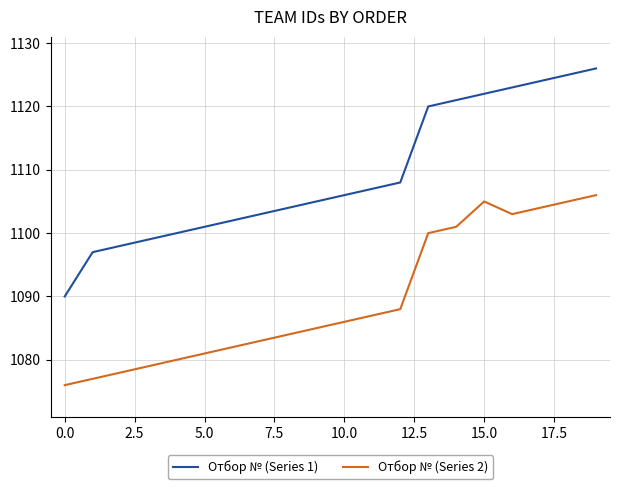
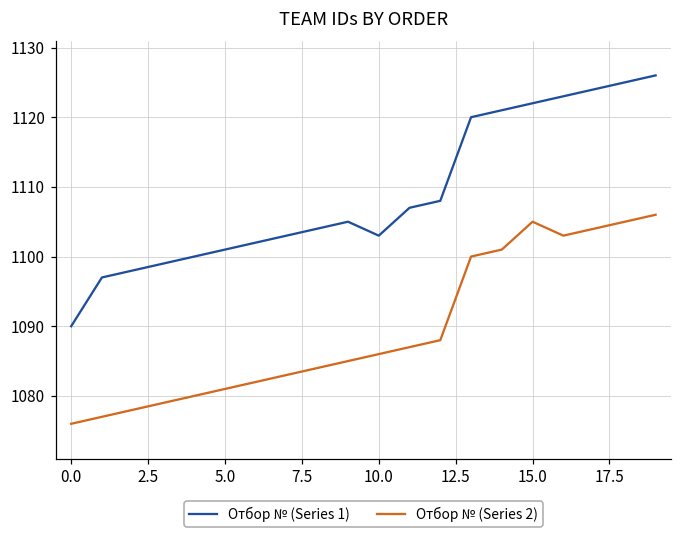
  {
    "Отбор № (Series 1)": {
      "0.0": 1090,
      "5.0": 1101,
-     "10.0": 1106,
+     "10.0": 1103,
      "15.0": 1122
    },
    "Отбор № (Series 2)": {
      "0.0": 1076,
      "5.0": 1081,
      "10.0": 1086,
      "15.0": 1105
    }
  }
